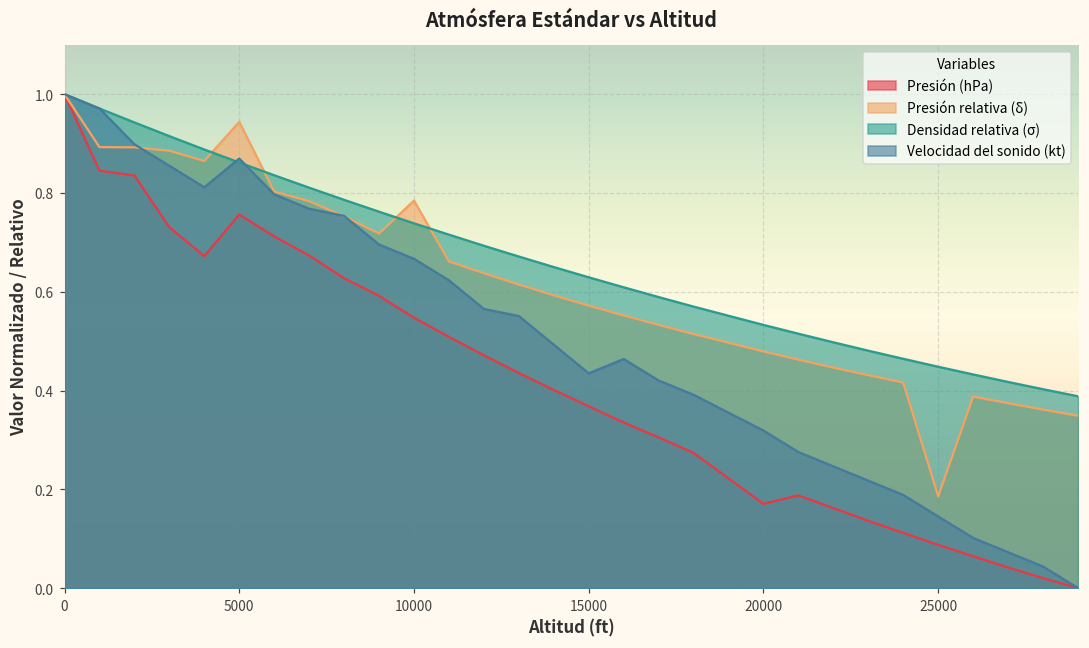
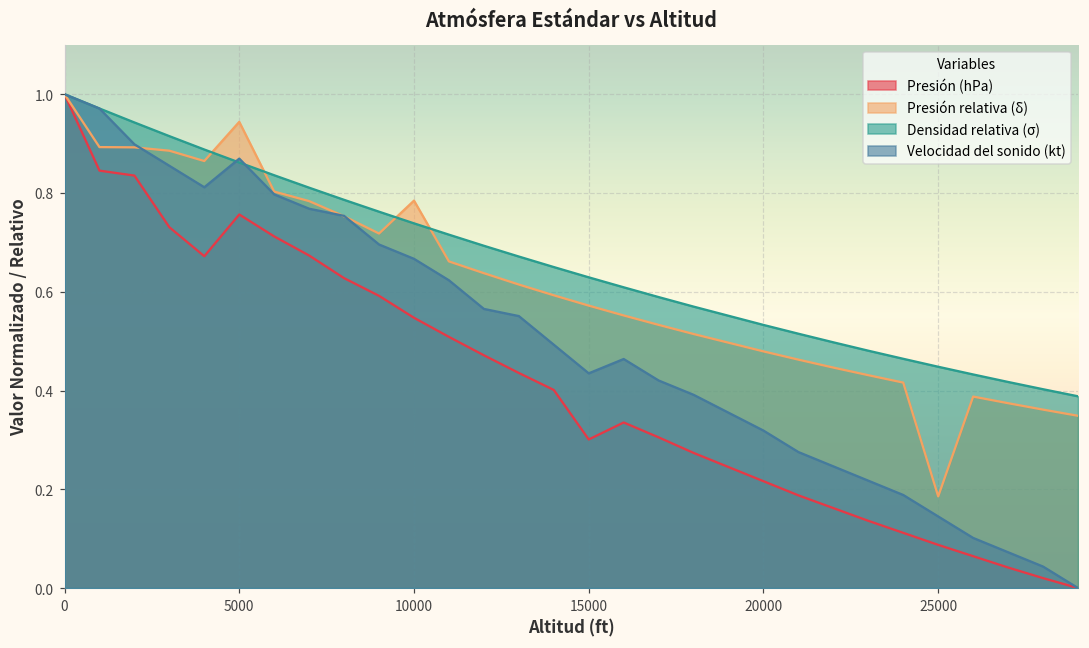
  {
    "Presión (hPa)": {
      "5000": 0.76,
      "10000": 0.55,
-     "15000": 0.37,
-     "20000": 0.17,
+     "15000": 0.30,
+     "20000": 0.22,
      "25000": 0.09
    },
    "Presión relativa (δ)": {
      "5000": 0.94,
      "10000": 0.78,
      "15000": 0.57,
      "20000": 0.48,
      "25000": 0.19
    }
  }
